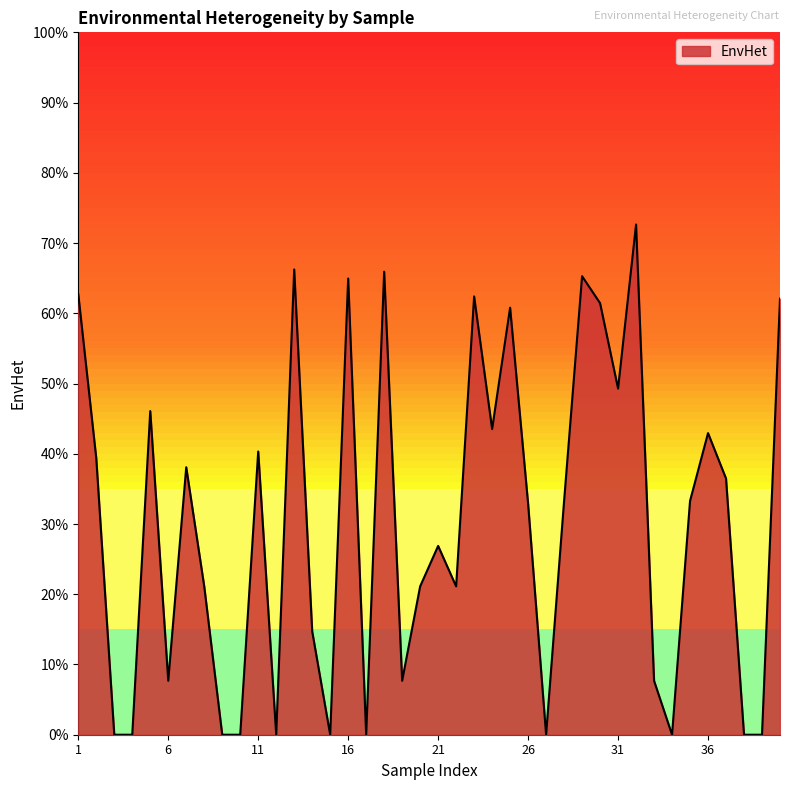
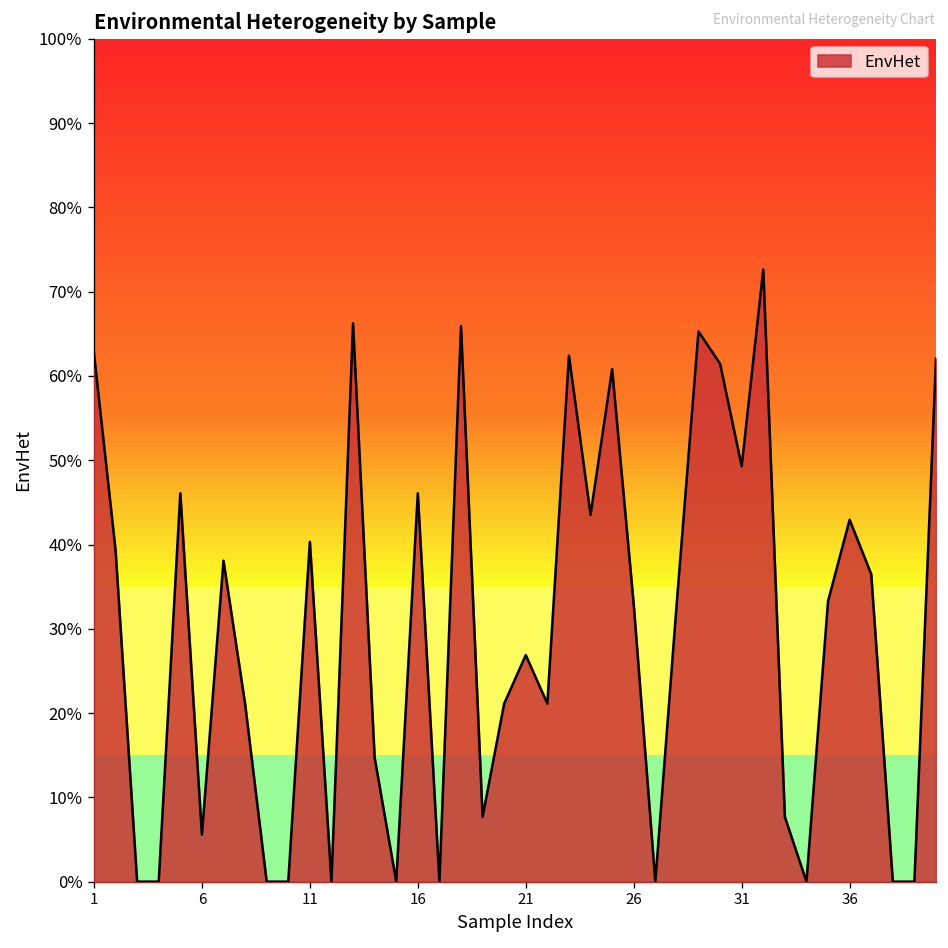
  {
    "1": "63%",
-   "6": "8%",
+   "6": "6%",
    "11": "40%",
-   "16": "65%",
+   "16": "46%",
    "21": "27%",
    "26": "33%",
    "31": "49%",
    "36": "43%"
  }
